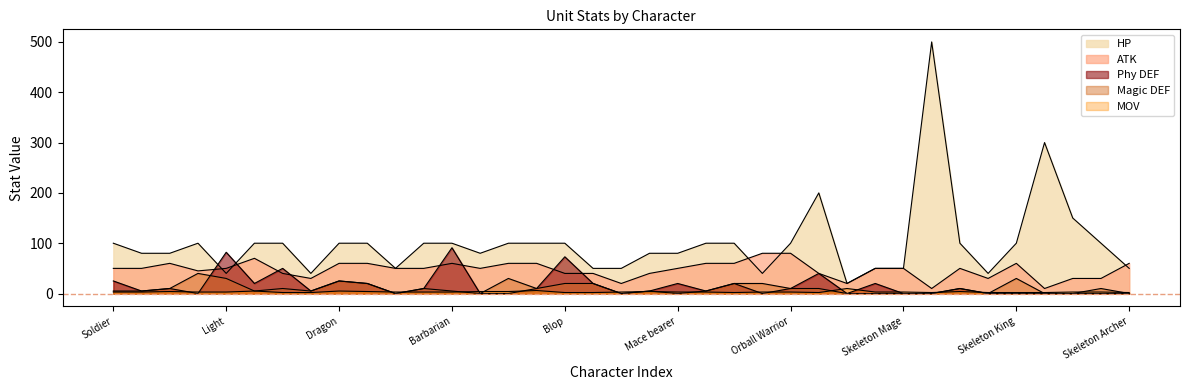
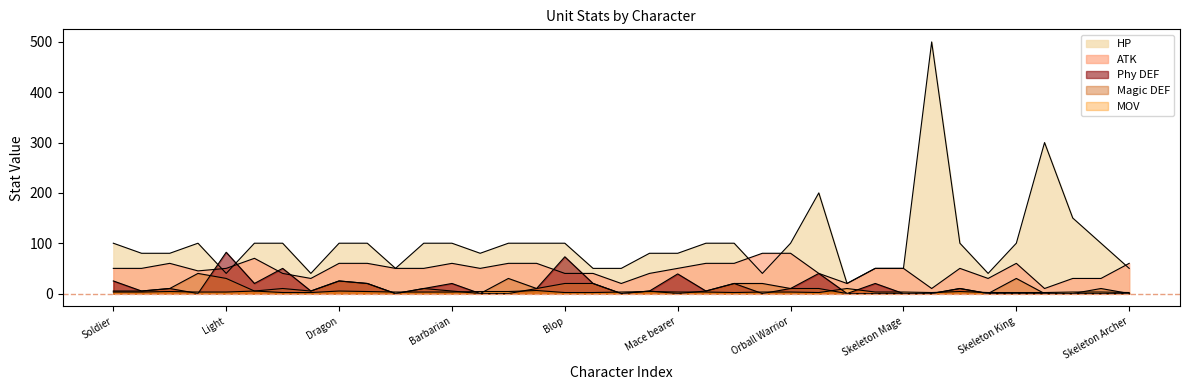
  {
    "Phy DEF": {
      "Soldier": 30,
      "Light": 80,
-     "Barbarian": 90,
+     "Barbarian": 20,
      "Blop": 70,
-     "Mace bearer": 20
+     "Mace bearer": 40
    }
  }
